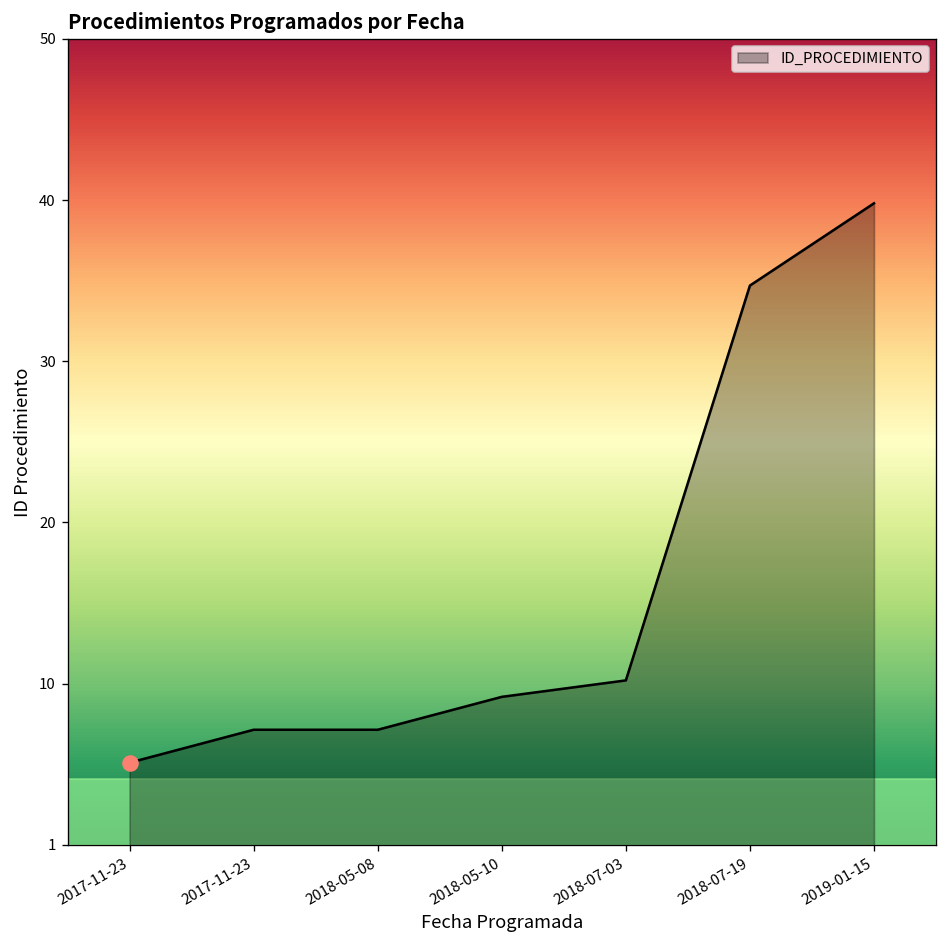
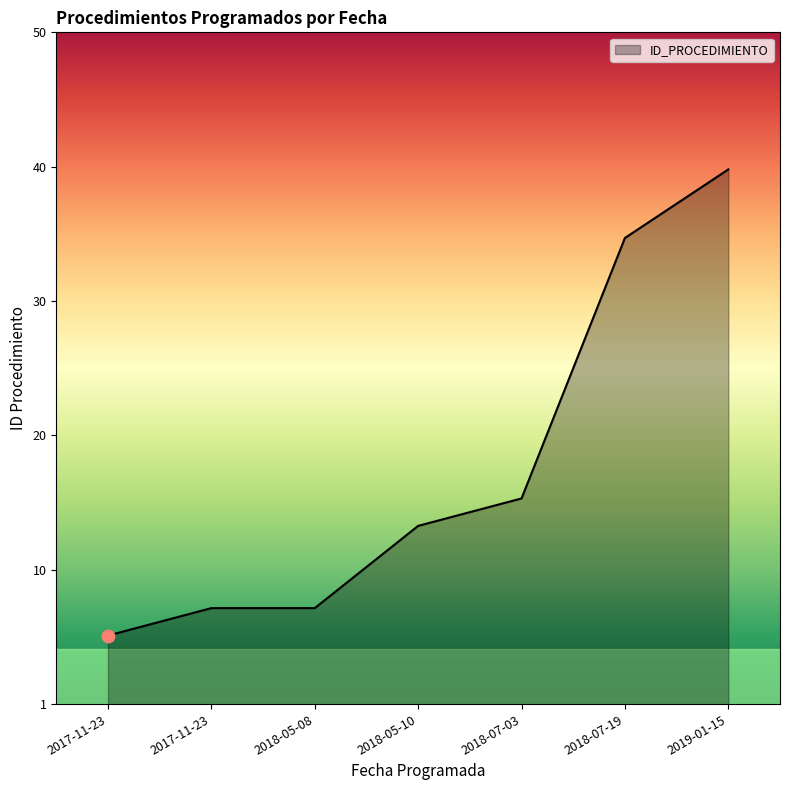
  {
    "ID_PROCEDIMIENTO": {
      "2018-05-08": 8,
-     "2018-05-10": 10,
-     "2018-07-03": 11,
+     "2018-05-10": 14,
+     "2018-07-03": 16,
      "2018-07-19": 35,
      "2019-01-15": 40
    }
  }
